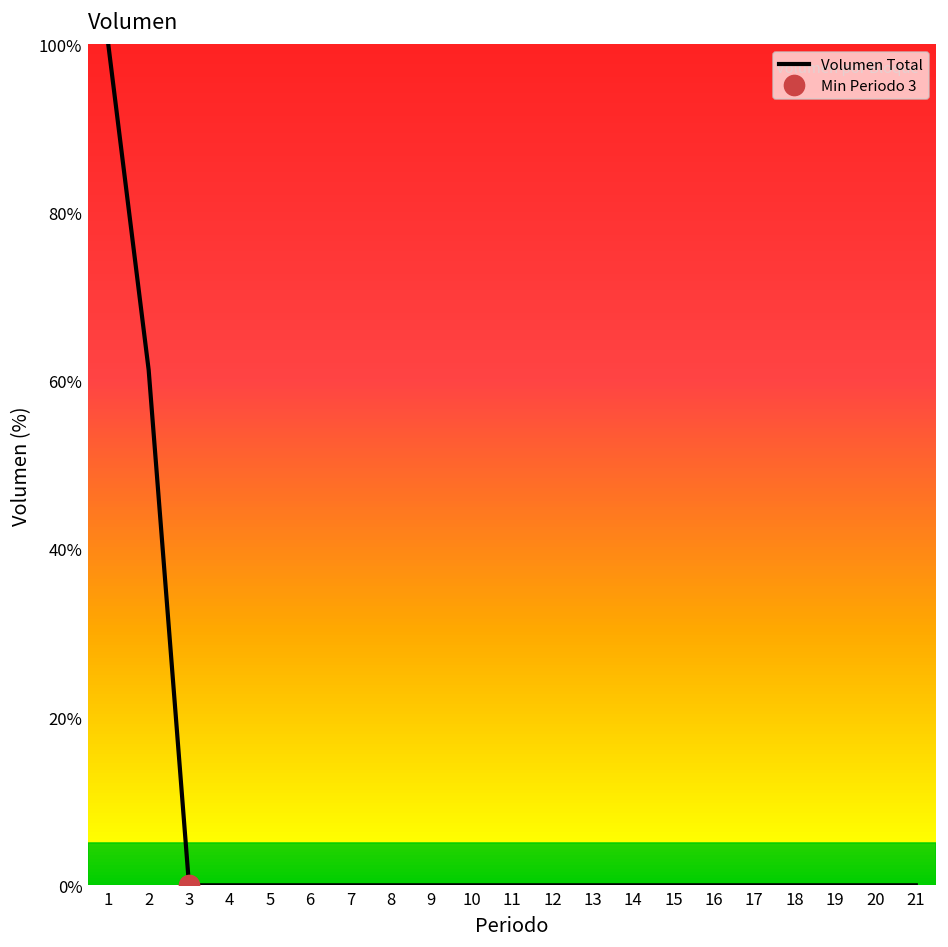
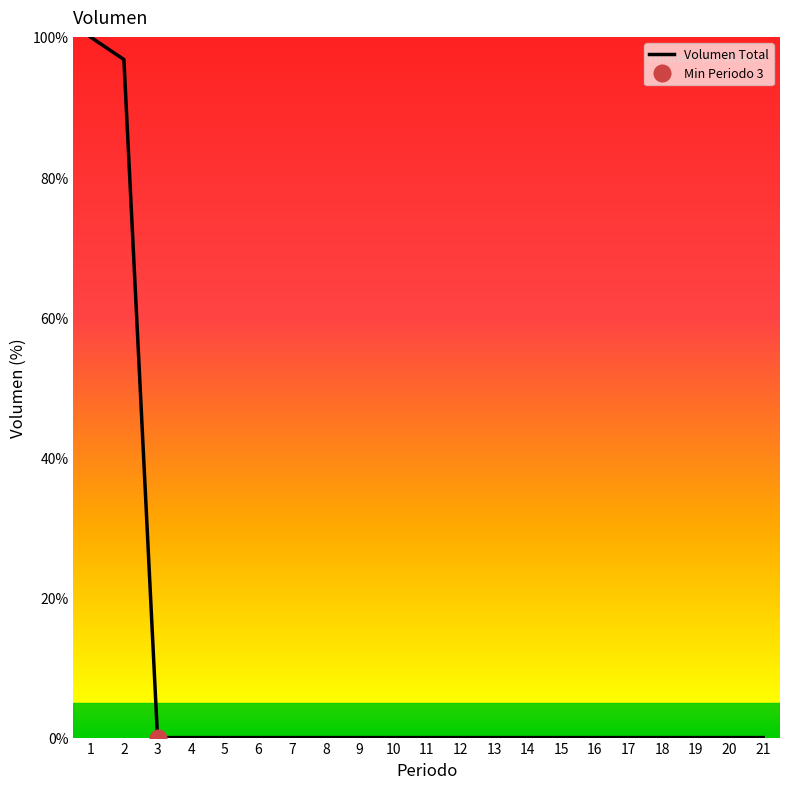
  {
    "Volumen Total": {
      "1": "100%",
-     "2": "61%"
+     "2": "97%"
    }
  }
